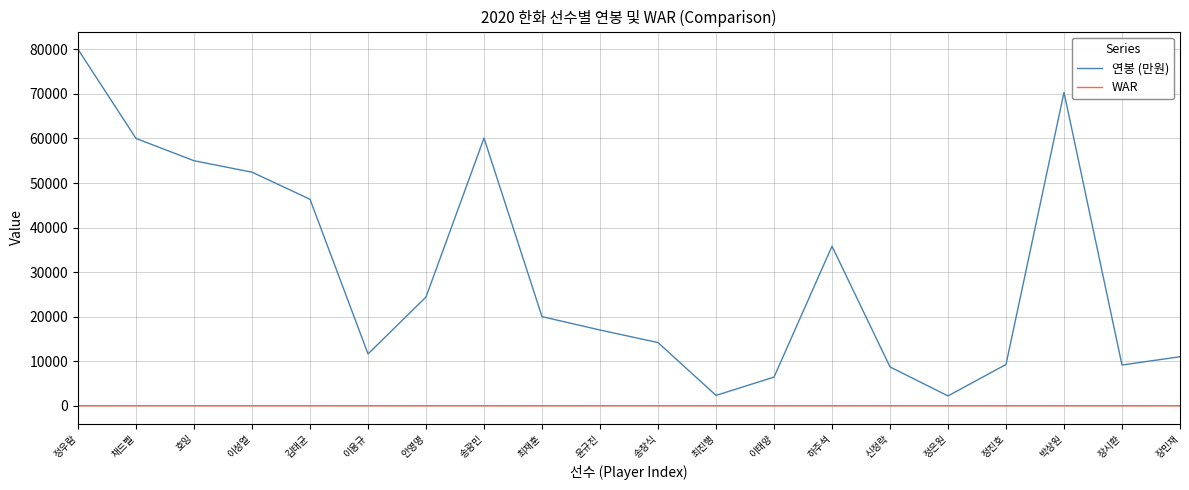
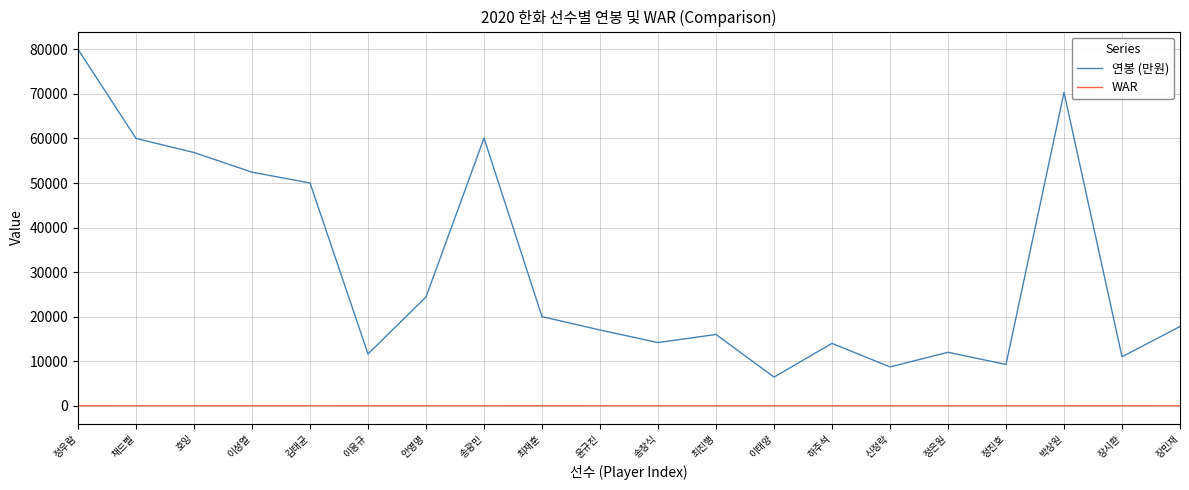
  {
    "연봉 (만원)": {
      "정우람": 80000,
      "채드벨": 60000,
-     "호잉": 55000,
+     "호잉": 57000,
      "이성열": 52000,
-     "김태균": 46000,
+     "김태균": 50000,
      "이용규": 12000,
      "안영명": 24000,
      "송광민": 60000,
      "최재훈": 20000,
      "윤규진": 17000,
      "송창식": 14000,
-     "최진행": 2000,
+     "최진행": 16000,
      "이태양": 6000,
-     "하주석": 36000,
+     "하주석": 14000,
      "신정락": 9000,
-     "정은원": 2000,
+     "정은원": 12000,
      "정진호": 9000,
      "박상원": 70000,
-     "장시환": 9000,
-     "장민재": 11000
+     "장시환": 11000,
+     "장민재": 18000
    },
    "WAR": {
      "정우람": 0,
      "채드벨": 0,
      "호잉": 0,
      "이성열": 0,
      "김태균": 0,
      "이용규": 0,
      "안영명": 0,
      "송광민": 0,
      "최재훈": 0,
      "윤규진": 0,
      "송창식": 0,
      "최진행": 0,
      "이태양": 0,
      "하주석": 0,
      "신정락": 0,
      "정은원": 0,
      "정진호": 0,
      "박상원": 0,
      "장시환": 0,
      "장민재": 0
    }
  }
